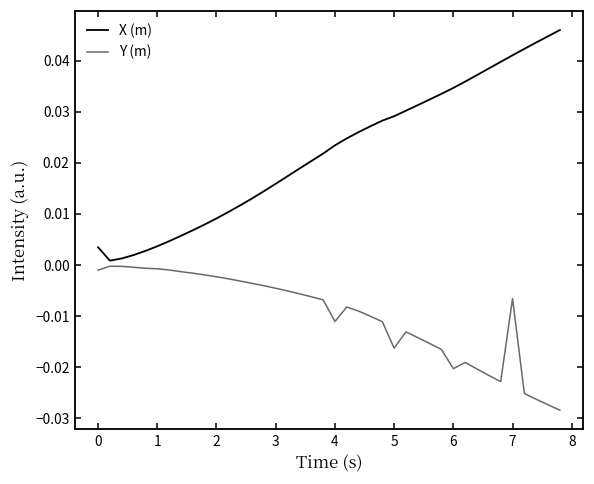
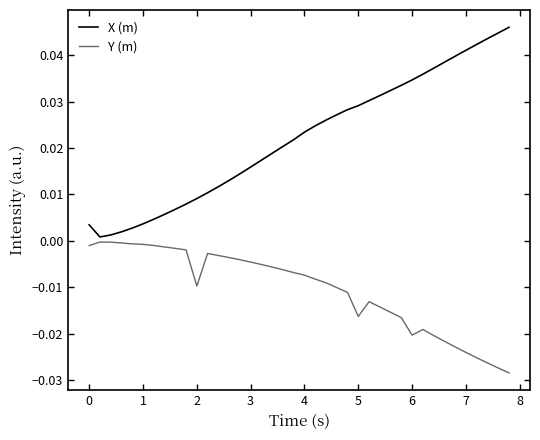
  {
    "X (m)": {
      "0": 0.003,
      "1": 0.004,
      "2": 0.009,
      "3": 0.016,
      "4": 0.023,
      "5": 0.029,
      "6": 0.035,
      "7": 0.041
    },
    "Y (m)": {
      "0": -0.001,
      "1": -0.001,
-     "2": -0.002,
+     "2": -0.010,
      "3": -0.005,
-     "4": -0.011,
+     "4": -0.007,
      "5": -0.016,
      "6": -0.020,
-     "7": -0.007
+     "7": -0.024
    }
  }
